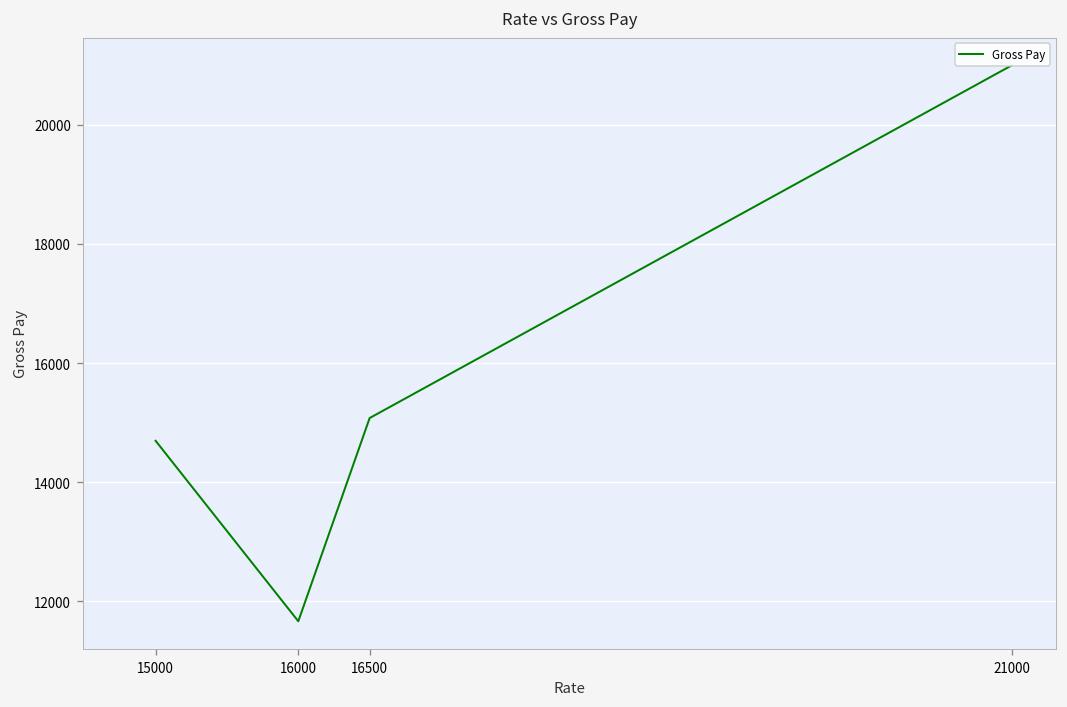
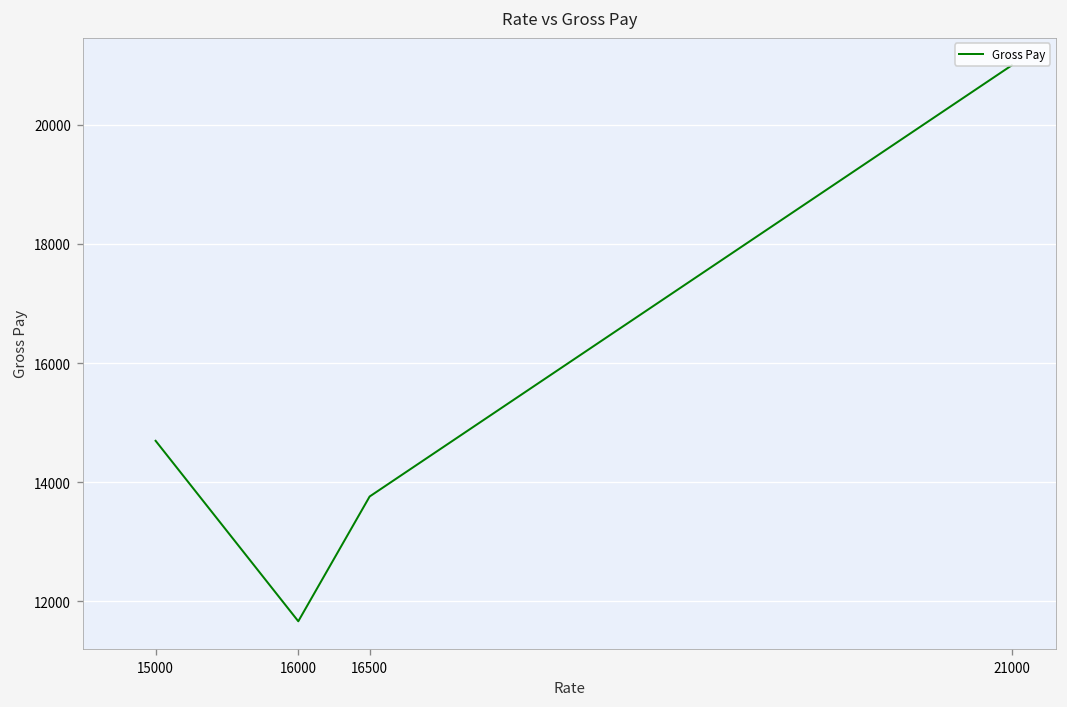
  {
    "15000": 14700,
    "16000": 11700,
-   "16500": 15100,
+   "16500": 13800,
    "21000": 21000
  }
